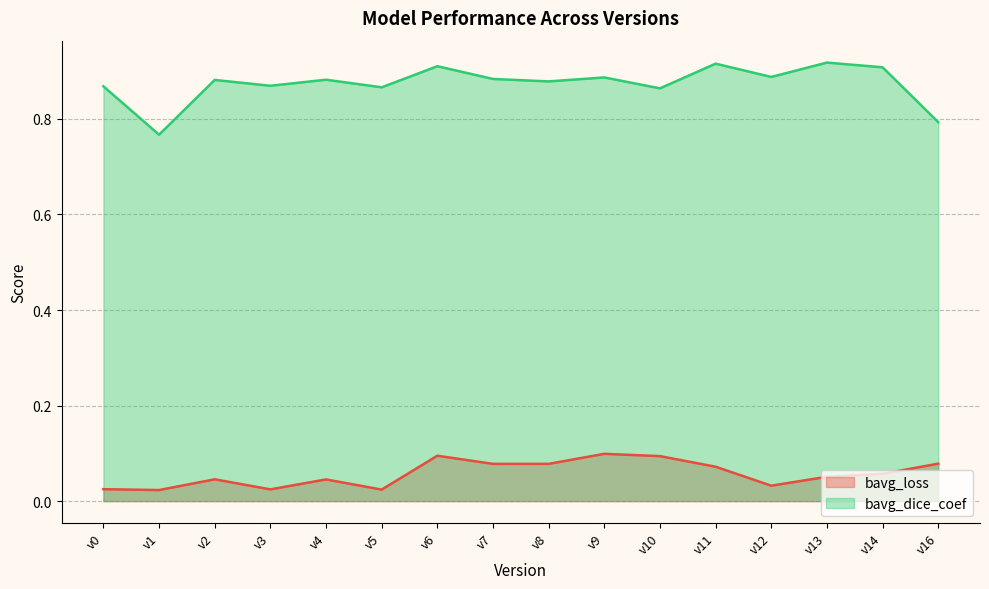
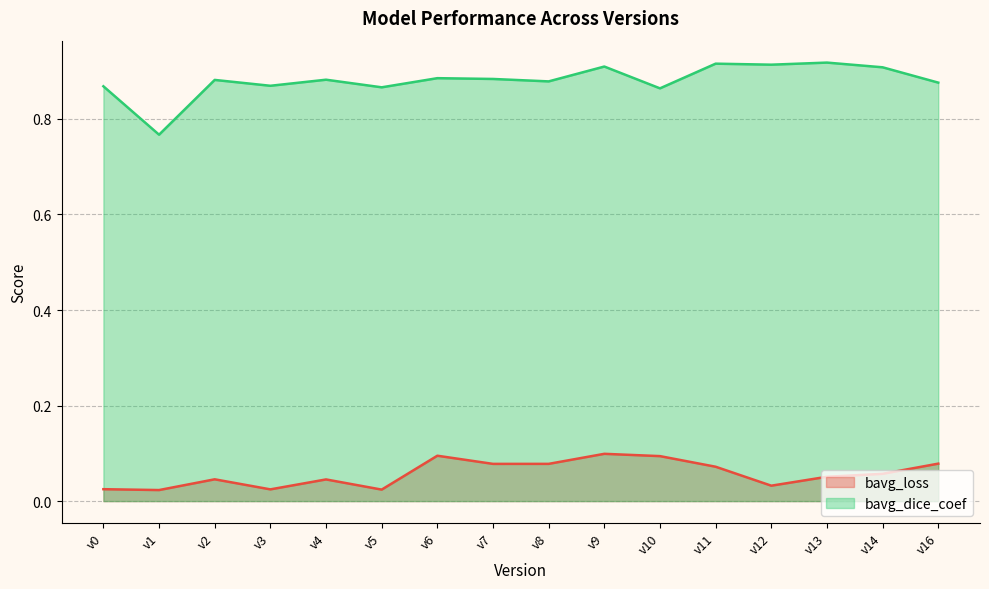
  {
    "bavg_loss": {
      "v0": 0.02,
      "v1": 0.02,
      "v2": 0.05,
      "v3": 0.02,
      "v4": 0.05,
      "v5": 0.02,
      "v6": 0.09,
      "v7": 0.08,
      "v8": 0.08,
      "v9": 0.10,
      "v10": 0.09,
      "v11": 0.07,
      "v12": 0.03,
      "v16": 0.08
    },
    "bavg_dice_coef": {
      "v0": 0.87,
      "v1": 0.77,
      "v2": 0.88,
      "v3": 0.87,
      "v4": 0.88,
      "v5": 0.87,
-     "v6": 0.91,
+     "v6": 0.89,
      "v7": 0.88,
      "v8": 0.88,
-     "v9": 0.89,
+     "v9": 0.91,
      "v10": 0.86,
      "v11": 0.92,
-     "v12": 0.89,
+     "v12": 0.91,
      "v13": 0.92,
      "v14": 0.91,
-     "v16": 0.79
+     "v16": 0.88
    }
  }
